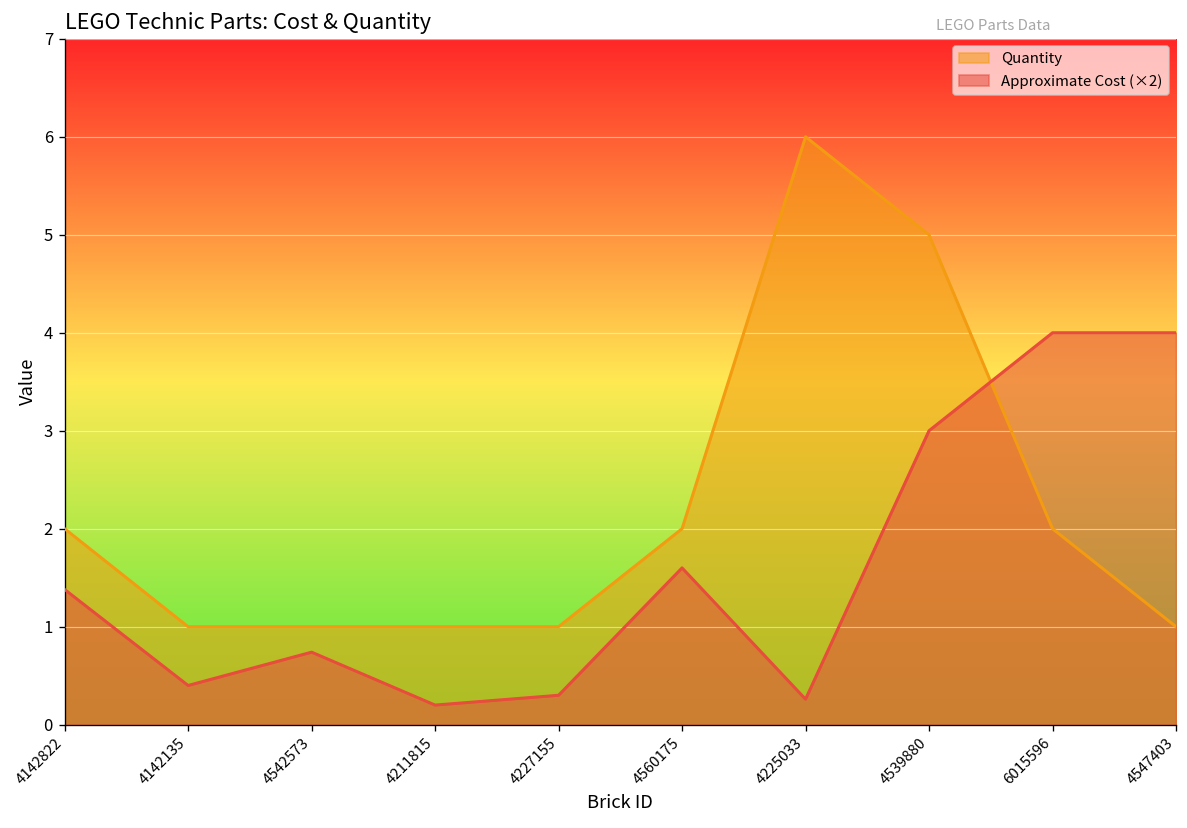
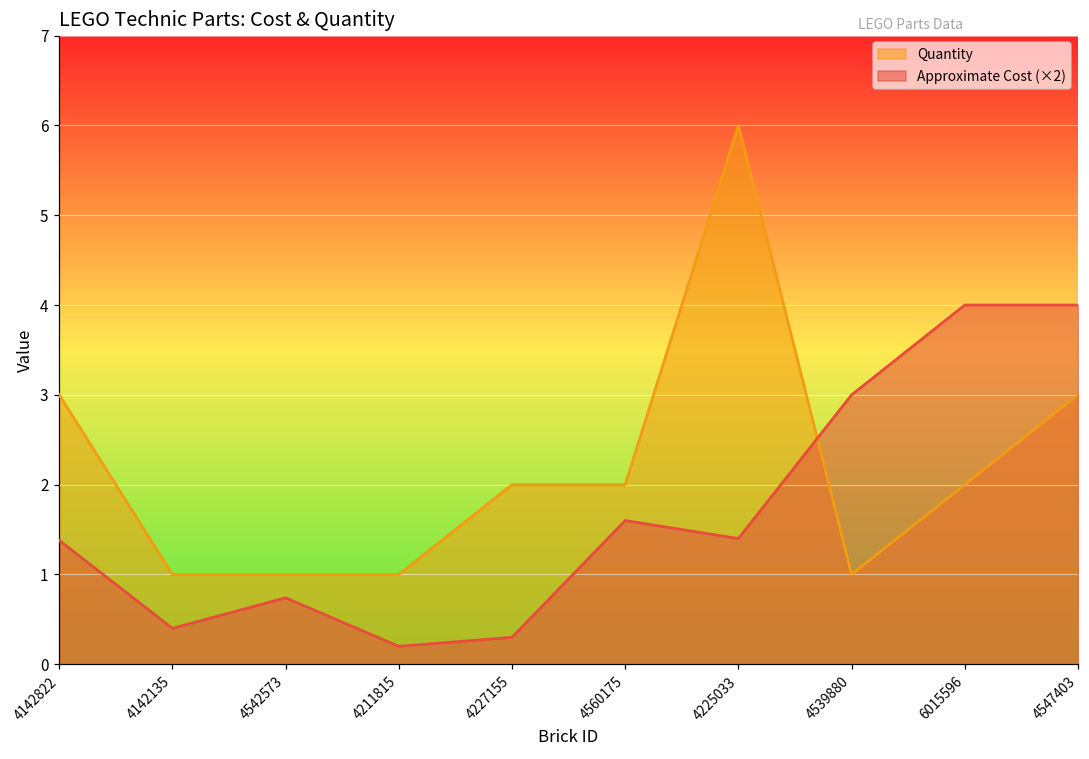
  {
    "Quantity": {
-     "4142822": 2,
+     "4142822": 3,
      "4142135": 1,
      "4542573": 1,
      "4211815": 1,
-     "4227155": 1,
+     "4227155": 2,
      "4560175": 2,
      "4225033": 6,
-     "4539880": 5,
+     "4539880": 1,
      "6015596": 2,
-     "4547403": 1
+     "4547403": 3
    },
    "Approximate Cost (×2)": {
      "4142822": 1.4,
      "4142135": 0.4,
      "4542573": 0.7,
      "4211815": 0.2,
      "4227155": 0.3,
      "4560175": 1.6,
-     "4225033": 0.3,
+     "4225033": 1.4,
      "4539880": 3.0,
      "6015596": 4.0,
      "4547403": 4.0
    }
  }
